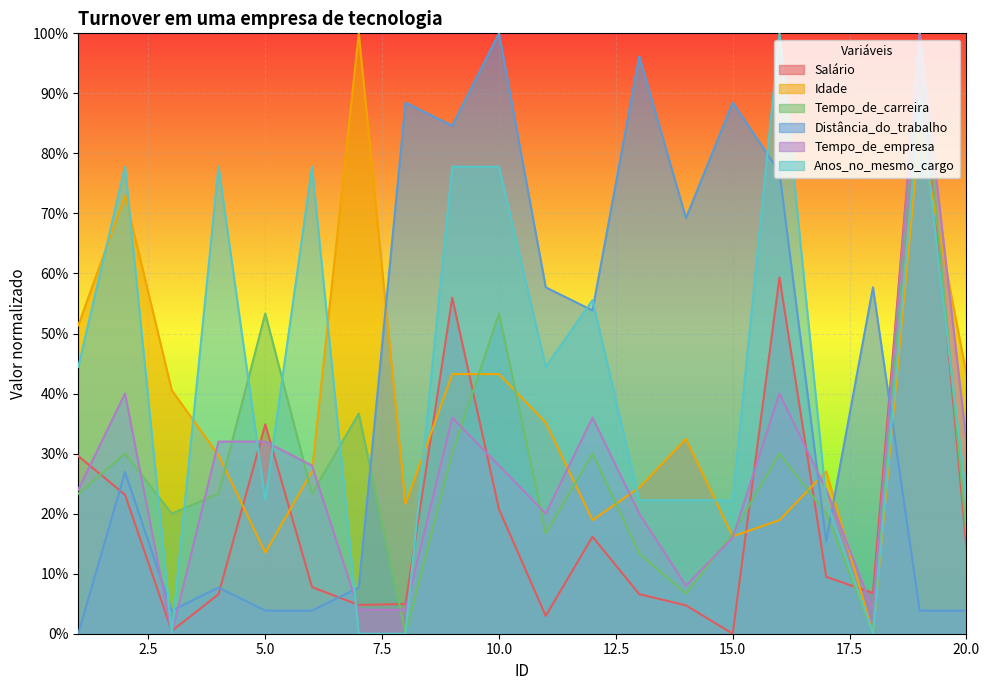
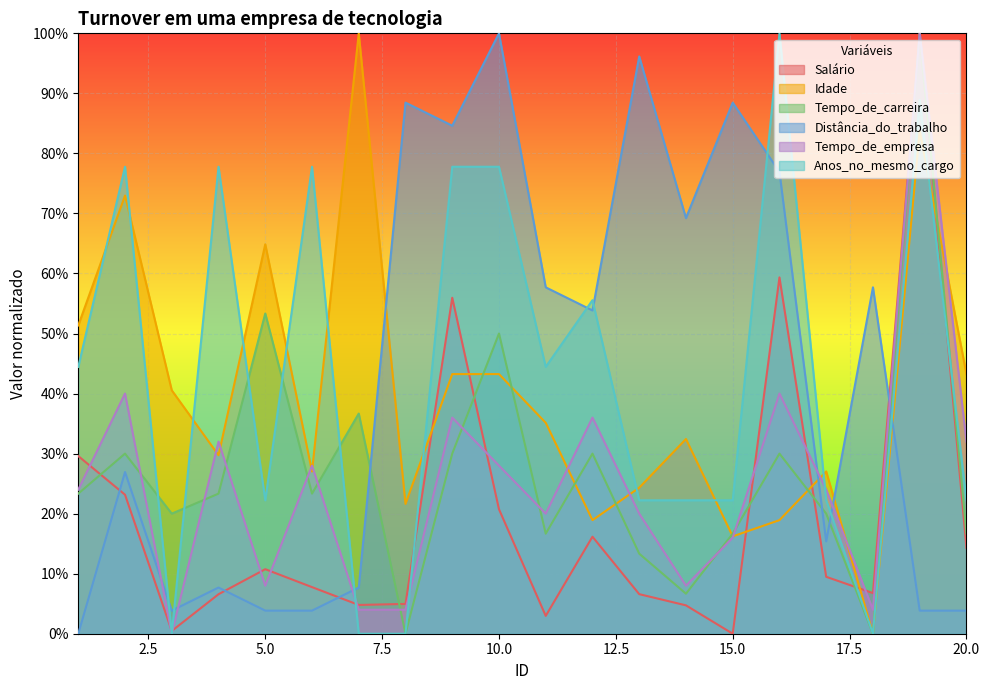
  {
    "Salário": {
-     "5.0": "35%",
+     "5.0": "11%",
      "10.0": "21%",
      "15.0": "0%",
      "20.0": "14%"
    },
    "Idade": {
-     "5.0": "14%",
+     "5.0": "65%",
      "10.0": "43%",
      "20.0": "43%"
    },
    "Tempo_de_carreira": {
      "5.0": "53%",
-     "10.0": "53%",
+     "10.0": "50%",
      "15.0": "17%",
      "20.0": "17%"
    },
    "Tempo_de_empresa": {
-     "5.0": "32%",
+     "5.0": "8%",
      "10.0": "28%",
      "20.0": "32%"
    }
  }
